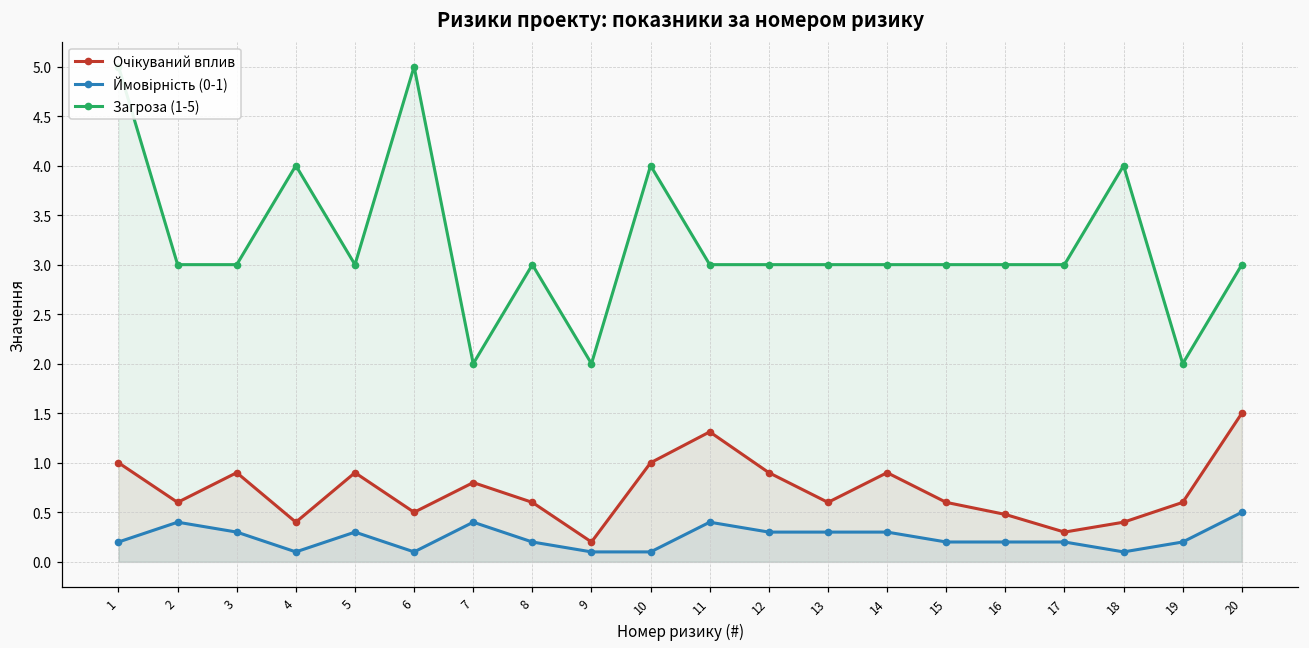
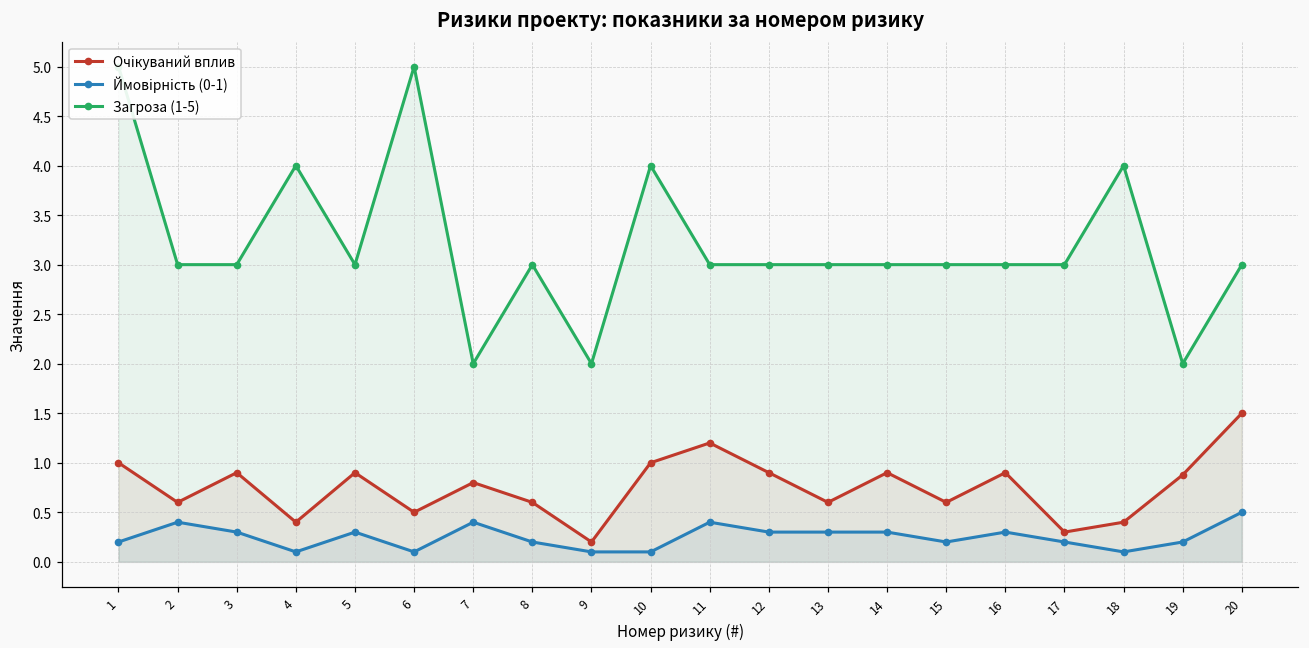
  {
    "Очікуваний вплив": {
      "1": 1.0,
      "2": 0.6,
      "3": 0.9,
      "4": 0.4,
      "5": 0.9,
      "6": 0.5,
      "7": 0.8,
      "8": 0.6,
      "9": 0.2,
      "10": 1.0,
-     "11": 1.3,
+     "11": 1.2,
      "12": 0.9,
      "13": 0.6,
      "14": 0.9,
      "15": 0.6,
-     "16": 0.5,
+     "16": 0.9,
      "17": 0.3,
      "18": 0.4,
-     "19": 0.6,
+     "19": 0.9,
      "20": 1.5
    },
    "Ймовірність (0-1)": {
      "1": 0.2,
      "2": 0.4,
      "3": 0.3,
      "4": 0.1,
      "5": 0.3,
      "6": 0.1,
      "7": 0.4,
      "8": 0.2,
      "9": 0.1,
      "10": 0.1,
      "11": 0.4,
      "12": 0.3,
      "13": 0.3,
      "14": 0.3,
      "15": 0.2,
-     "16": 0.2,
+     "16": 0.3,
      "17": 0.2,
      "18": 0.1,
      "19": 0.2,
      "20": 0.5
    },
    "Загроза (1-5)": {
      "2": 3.0,
      "3": 3.0,
      "4": 4.0,
      "5": 3.0,
      "6": 5.0,
      "7": 2.0,
      "8": 3.0,
      "9": 2.0,
      "10": 4.0,
      "11": 3.0,
      "12": 3.0,
      "13": 3.0,
      "14": 3.0,
      "15": 3.0,
      "16": 3.0,
      "17": 3.0,
      "18": 4.0,
      "19": 2.0,
      "20": 3.0
    }
  }
